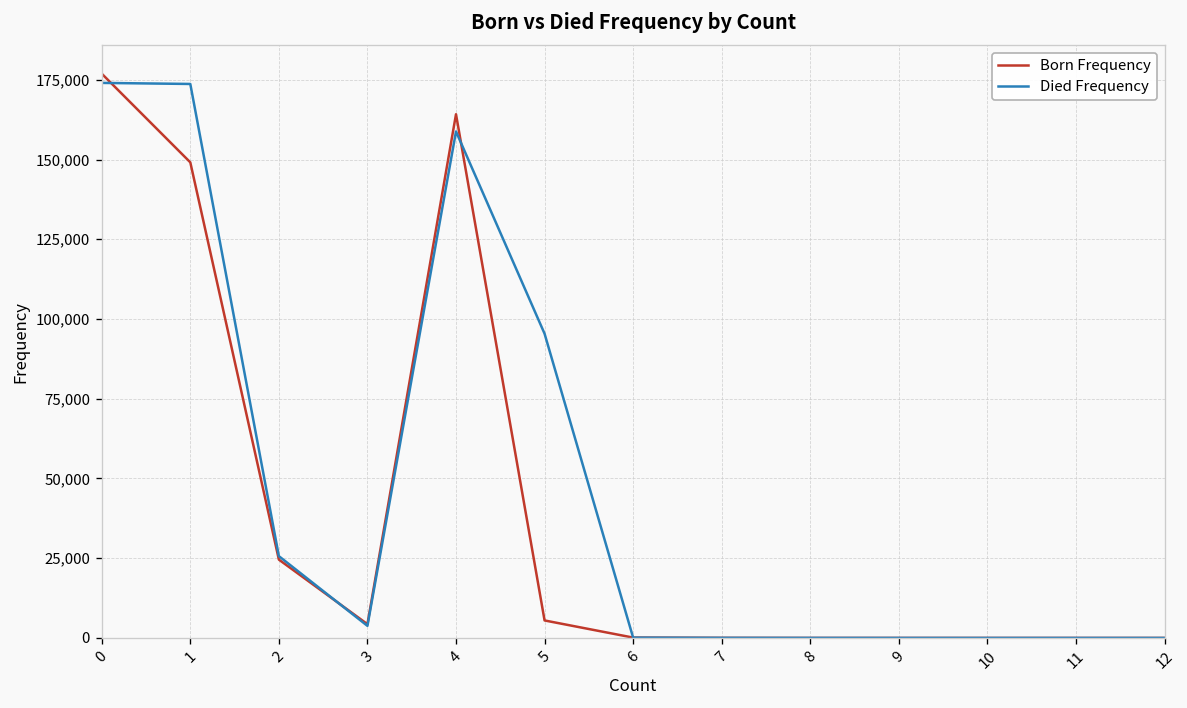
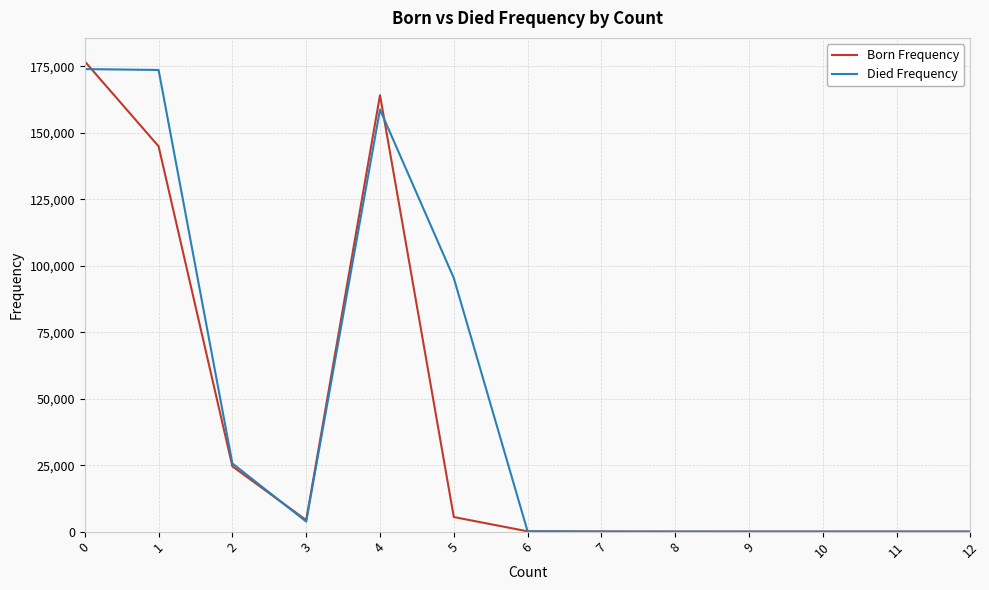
  {
    "Born Frequency": {
      "0": "177,000",
-     "1": "149,000",
+     "1": "145,000",
      "2": "25,000",
      "4": "164,000",
      "5": "5,000"
    },
    "Died Frequency": {
      "0": "174,000",
      "1": "174,000",
      "2": "26,000",
      "4": "159,000",
      "5": "95,000"
    }
  }
